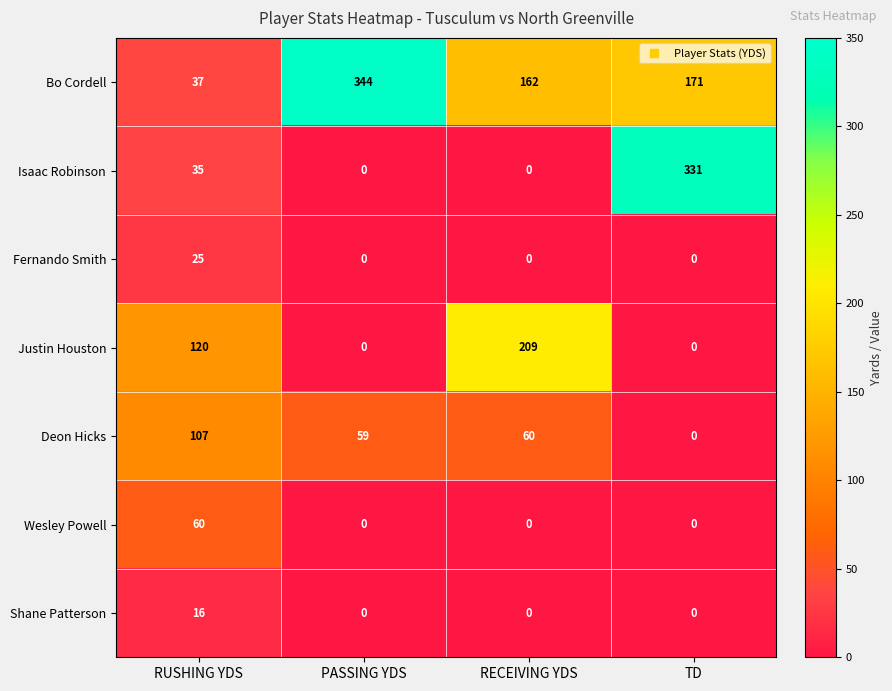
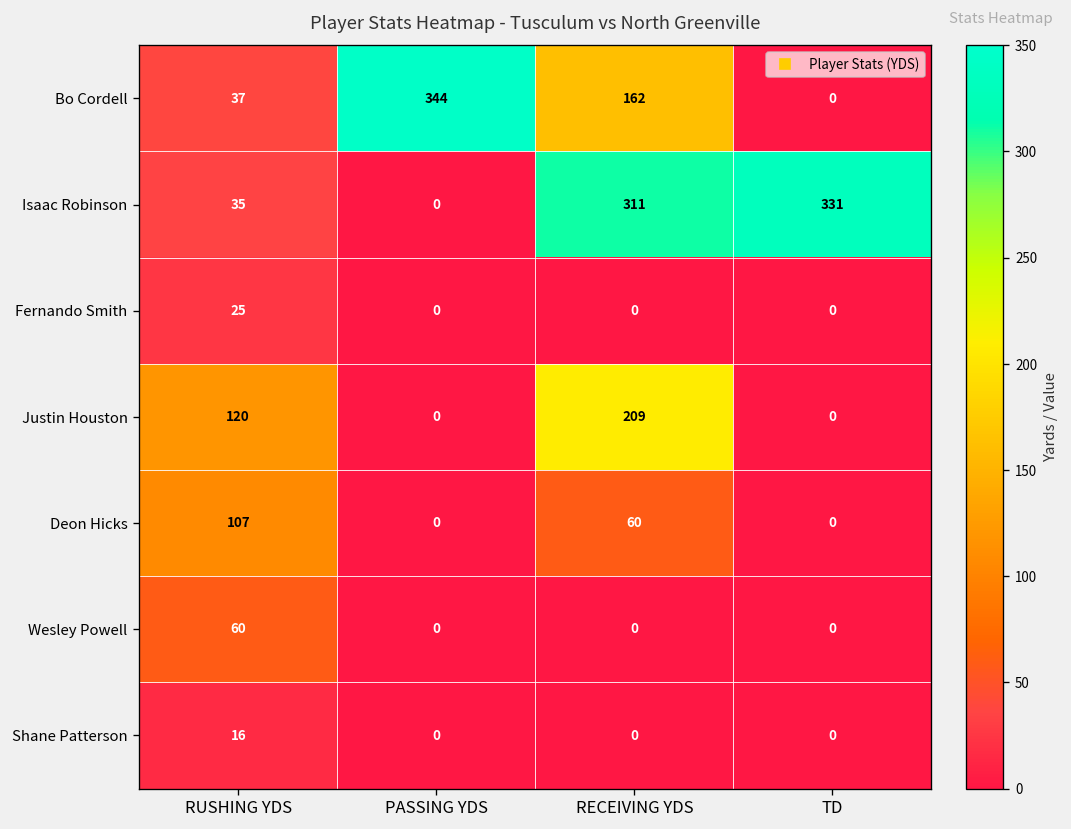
  {
    "Bo Cordell": {
      "RUSHING YDS": 37,
      "PASSING YDS": 344,
      "RECEIVING YDS": 162,
-     "TD": 171
+     "TD": 0
    },
    "Isaac Robinson": {
      "RUSHING YDS": 35,
      "PASSING YDS": 0,
-     "RECEIVING YDS": 0,
+     "RECEIVING YDS": 311,
      "TD": 331
    },
    "Fernando Smith": {
      "RUSHING YDS": 25,
      "PASSING YDS": 0,
      "RECEIVING YDS": 0,
      "TD": 0
    },
    "Justin Houston": {
      "RUSHING YDS": 120,
      "PASSING YDS": 0,
      "RECEIVING YDS": 209,
      "TD": 0
    },
    "Deon Hicks": {
      "RUSHING YDS": 107,
-     "PASSING YDS": 59,
+     "PASSING YDS": 0,
      "RECEIVING YDS": 60,
      "TD": 0
    },
    "Wesley Powell": {
      "RUSHING YDS": 60,
      "PASSING YDS": 0,
      "RECEIVING YDS": 0,
      "TD": 0
    },
    "Shane Patterson": {
      "RUSHING YDS": 16,
      "PASSING YDS": 0,
      "RECEIVING YDS": 0,
      "TD": 0
    }
  }
